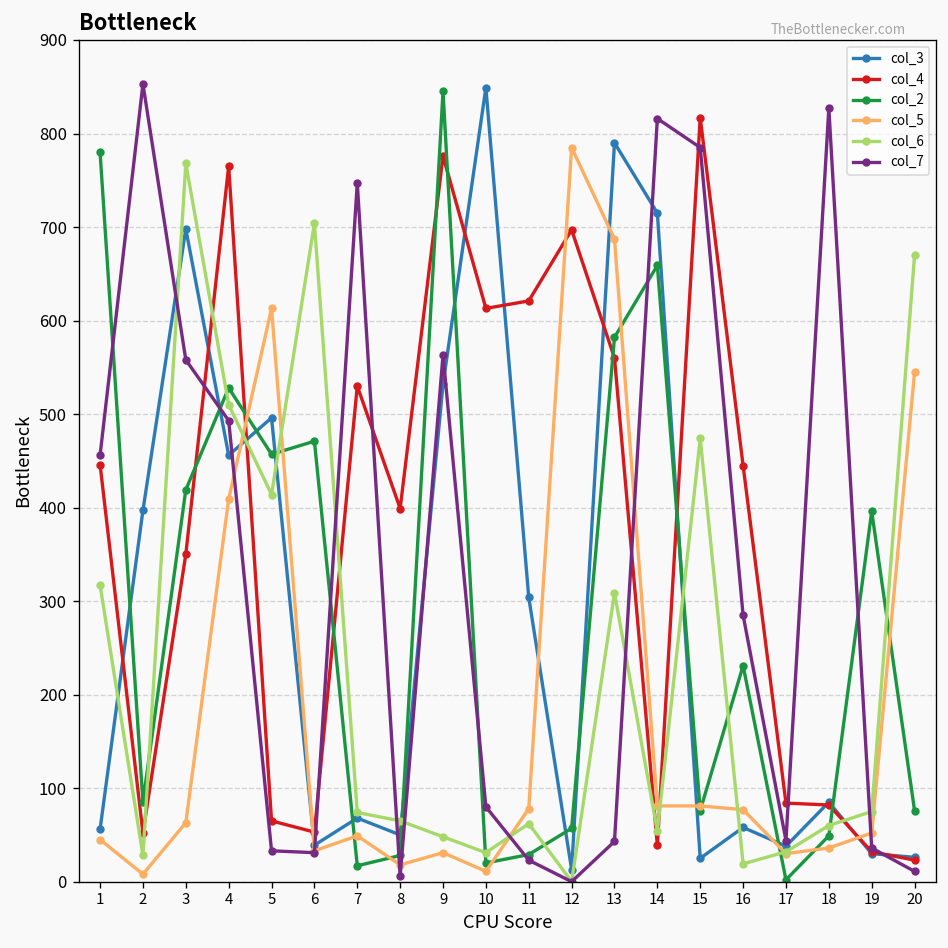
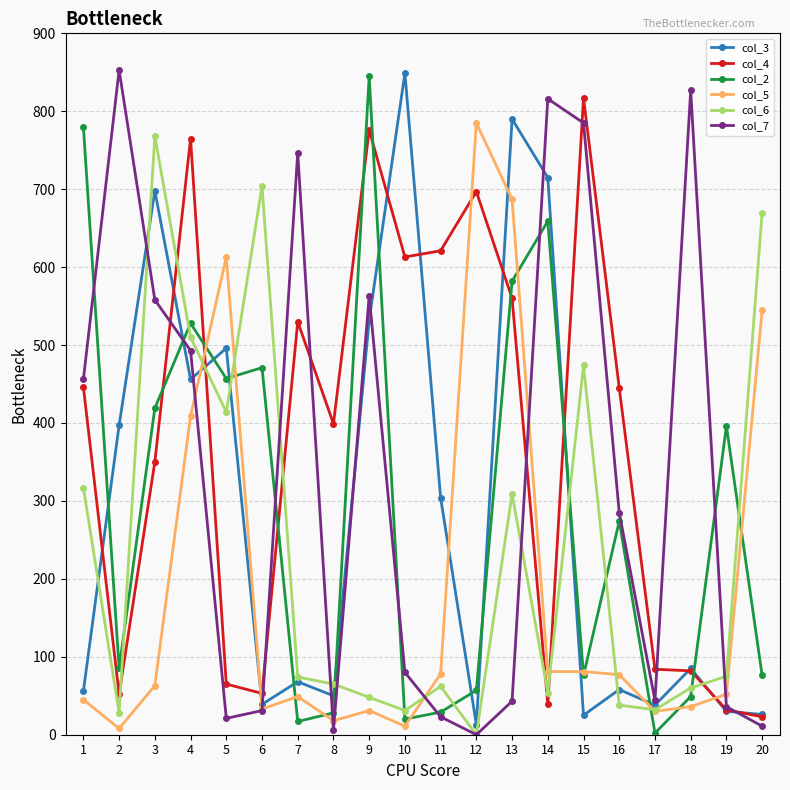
  {
    "col_3": {
      "1": 60,
      "2": 400,
      "3": 700,
      "4": 460,
      "5": 500,
      "6": 40,
      "7": 70,
      "8": 50,
      "9": 530,
      "10": 850,
      "11": 300,
      "12": 10,
      "13": 790,
      "14": 720,
      "15": 30,
      "16": 60,
      "17": 40
    },
    "col_4": {
      "1": 450,
      "2": 50,
      "3": 350,
      "4": 770,
      "5": 70,
      "6": 50,
      "7": 530,
      "8": 400,
      "9": 780,
      "10": 610,
      "11": 620,
      "12": 700,
      "13": 560,
      "14": 40,
      "15": 820,
      "16": 450,
      "17": 80
    },
    "col_2": {
      "1": 780,
      "2": 90,
      "3": 420,
      "4": 530,
      "5": 460,
      "6": 470,
      "7": 20,
      "8": 30,
      "9": 850,
      "10": 20,
      "11": 30,
      "12": 60,
      "13": 580,
      "14": 660,
      "15": 80,
-     "16": 230,
+     "16": 270,
      "17": 0,
      "18": 50,
      "19": 400,
      "20": 80
    },
    "col_5": {
      "1": 50,
      "2": 10,
      "3": 60,
      "4": 410,
      "5": 610,
      "7": 50,
      "8": 20,
      "9": 30,
      "10": 10,
      "11": 80,
      "12": 790,
      "13": 690,
      "14": 80,
      "15": 80,
      "16": 80,
      "18": 40,
      "19": 50,
      "20": 550
    },
    "col_6": {
      "1": 320,
      "2": 30,
      "3": 770,
      "4": 510,
      "5": 410,
      "6": 700,
      "7": 70,
      "8": 70,
      "9": 50,
      "10": 30,
      "11": 60,
      "13": 310,
      "14": 50,
      "15": 470,
-     "16": 20,
+     "16": 40,
      "18": 60,
      "19": 80,
      "20": 670
    },
    "col_7": {
      "1": 460,
      "2": 850,
      "3": 560,
      "4": 490,
-     "5": 30,
+     "5": 20,
      "7": 750,
      "8": 10,
      "9": 560,
      "10": 80,
      "11": 20,
      "13": 40,
      "14": 820,
      "15": 790,
      "16": 290,
      "17": 40,
      "18": 830,
      "19": 40,
      "20": 10
    }
  }
